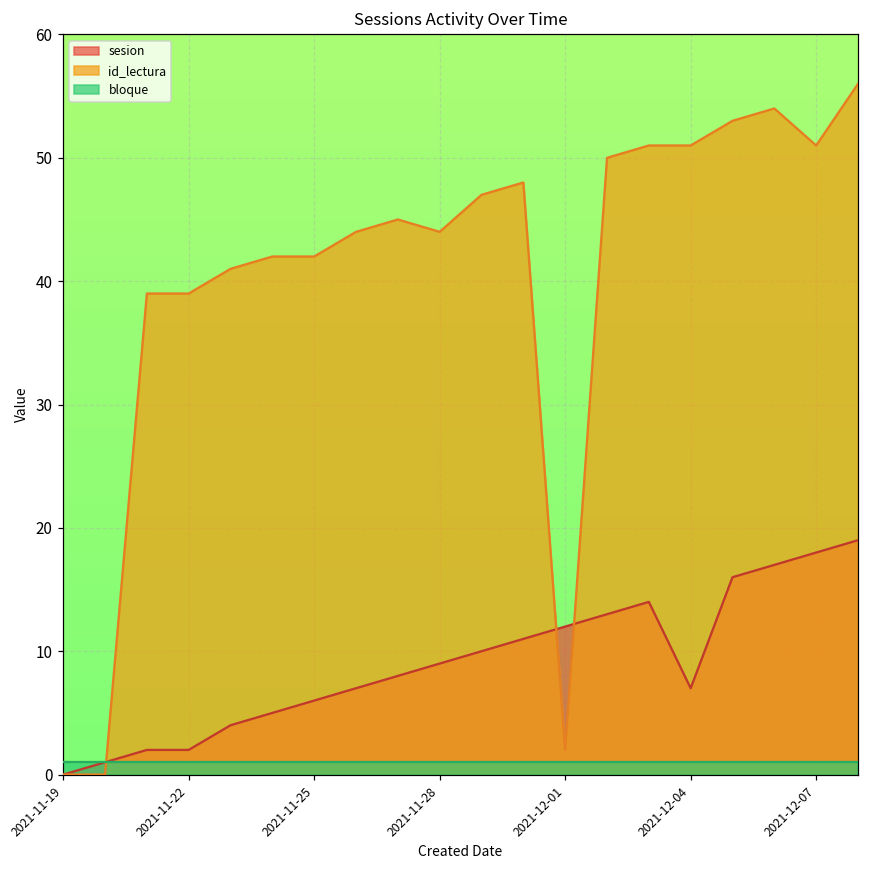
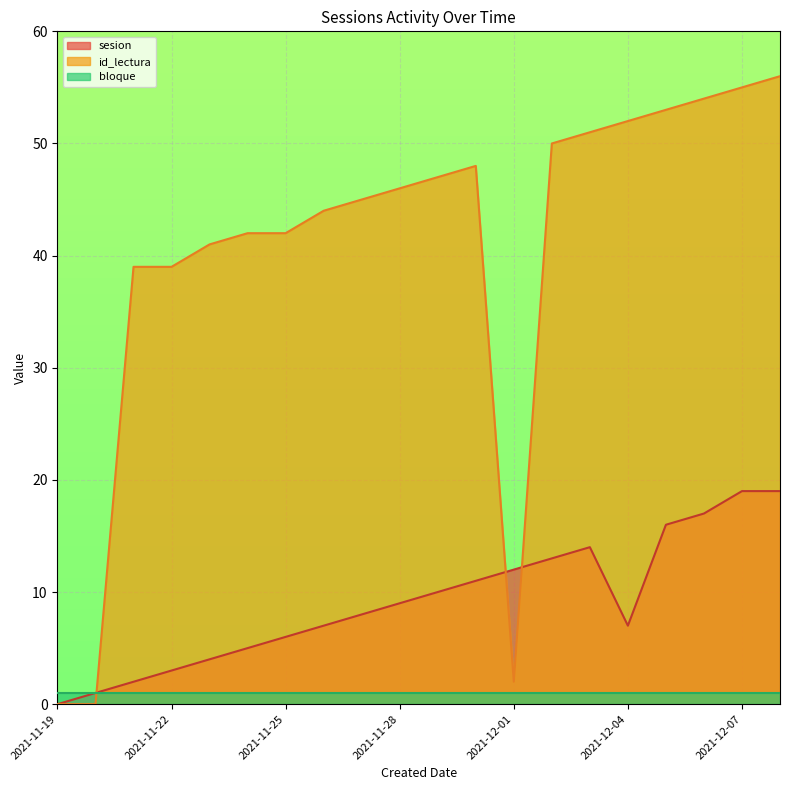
  {
    "sesion": {
-     "2021-11-22": 2.0,
+     "2021-11-22": 3.0,
      "2021-11-25": 6.0,
      "2021-11-28": 9.0,
      "2021-12-01": 12.0,
      "2021-12-04": 7.0,
-     "2021-12-07": 18.0
+     "2021-12-07": 19.0
    },
    "id_lectura": {
      "2021-11-22": 39,
      "2021-11-25": 42,
-     "2021-11-28": 44,
+     "2021-11-28": 46,
      "2021-12-01": 2,
-     "2021-12-04": 51,
-     "2021-12-07": 51
+     "2021-12-04": 52,
+     "2021-12-07": 55
    },
    "bloque": {
      "2021-11-19": 1.0,
      "2021-11-22": 1.0,
      "2021-11-25": 1.0,
      "2021-11-28": 1.0,
      "2021-12-01": 1.0,
      "2021-12-04": 1.0,
      "2021-12-07": 1.0
    }
  }
